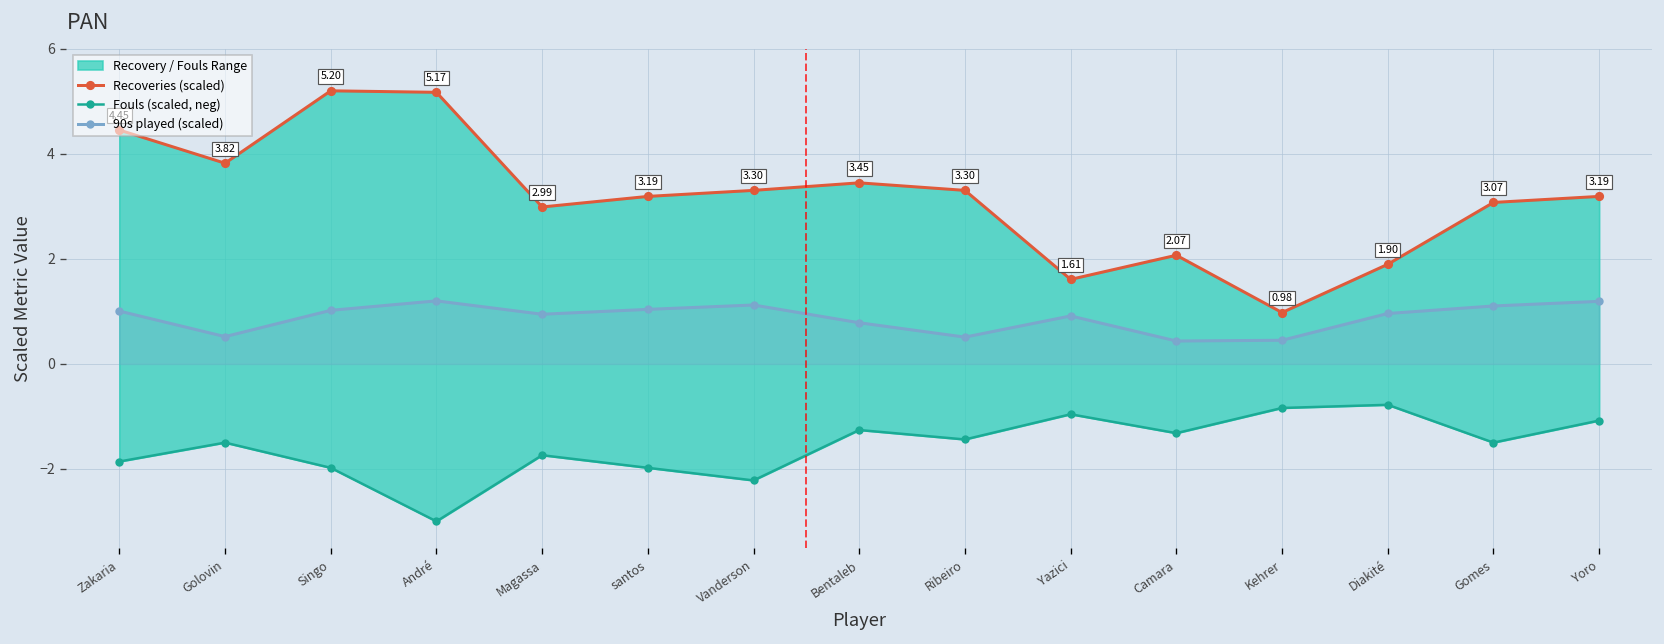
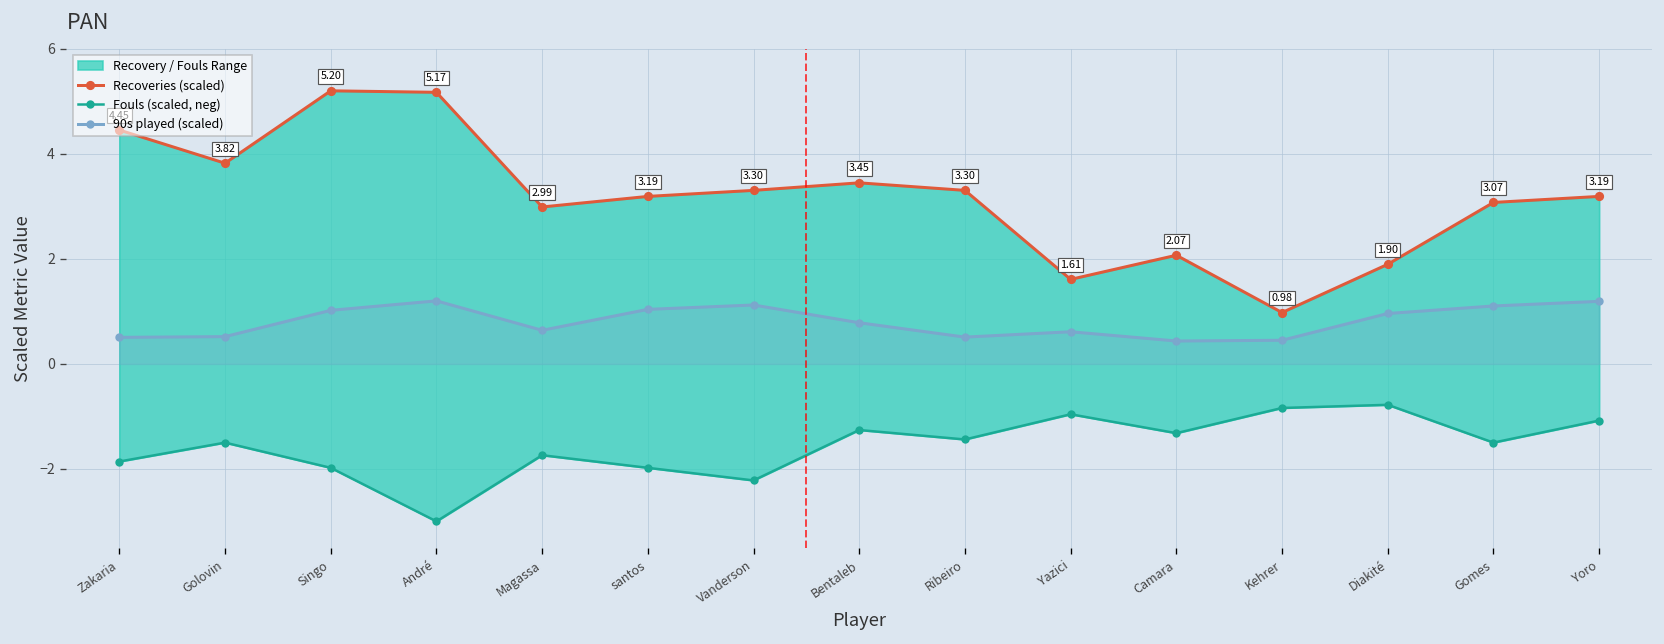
  {
    "90s played (scaled)": {
-     "Zakaria": 1.0,
+     "Zakaria": 0.5,
      "Golovin": 0.5,
      "Singo": 1.0,
      "André": 1.2,
-     "Magassa": 0.9,
+     "Magassa": 0.6,
      "santos": 1.0,
      "Vanderson": 1.1,
      "Bentaleb": 0.8,
      "Ribeiro": 0.5,
-     "Yazici": 0.9,
+     "Yazici": 0.6,
      "Camara": 0.4,
      "Kehrer": 0.4,
      "Diakité": 1.0,
      "Gomes": 1.1,
      "Yoro": 1.2
    }
  }
